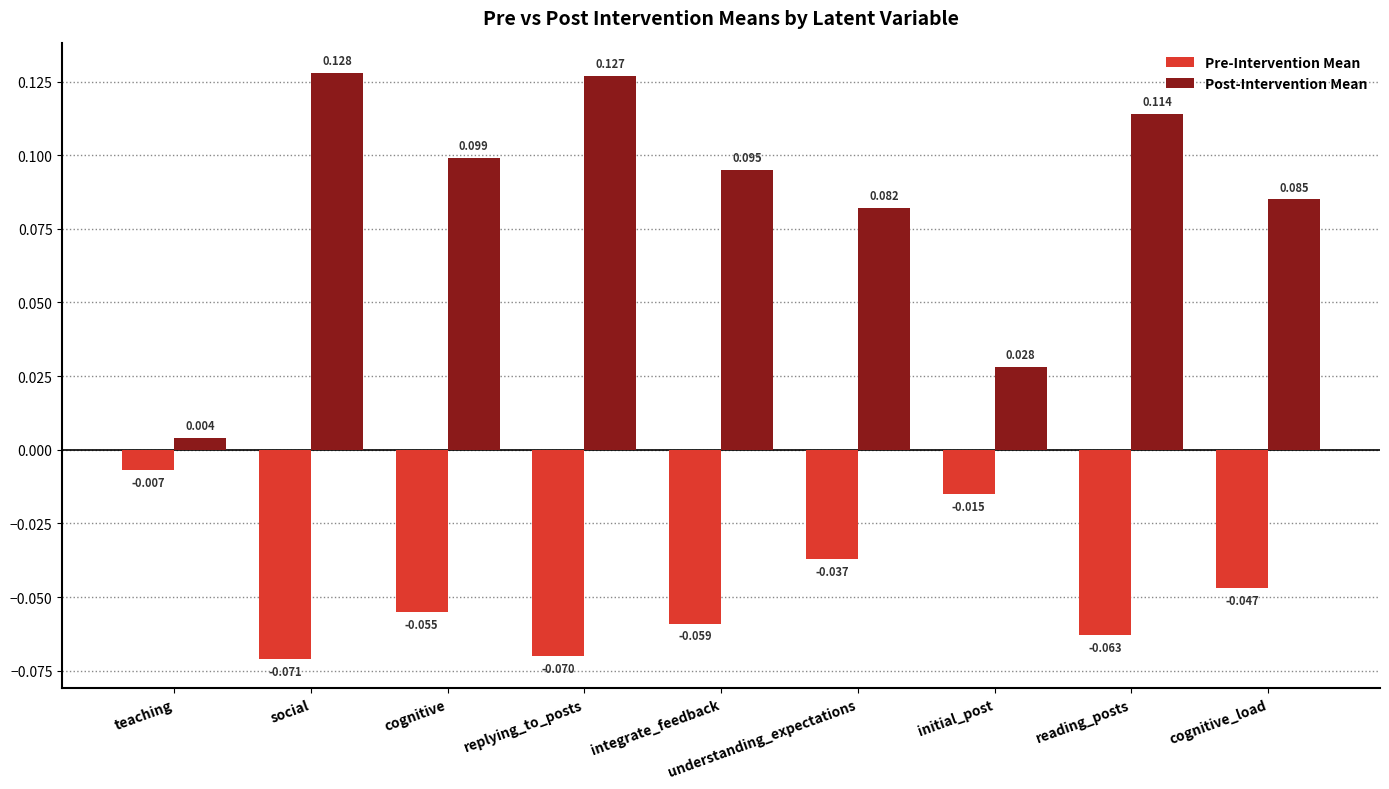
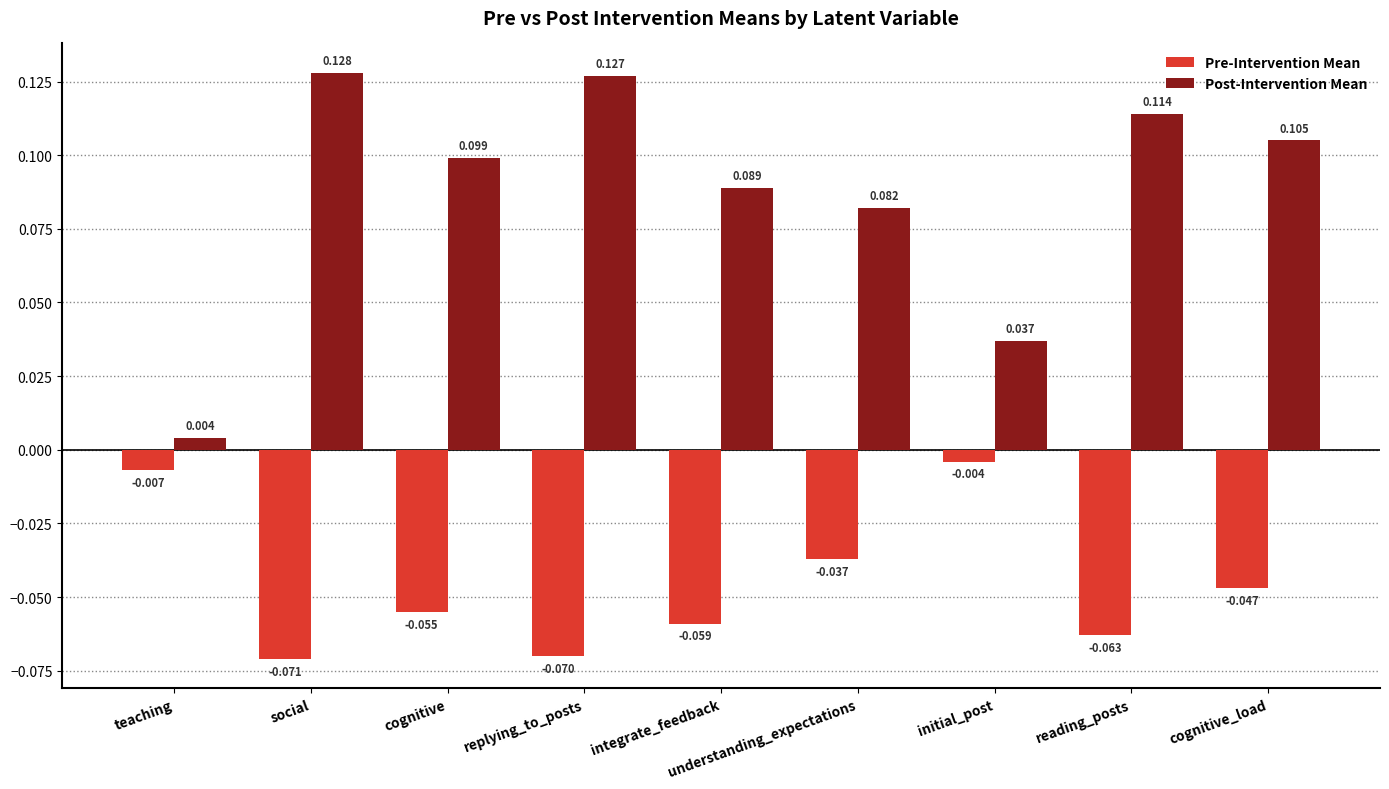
  {
    "Pre-Intervention Mean": {
      "teaching": -0.007,
      "social": -0.071,
      "cognitive": -0.055,
      "replying_to_posts": -0.070,
      "integrate_feedback": -0.059,
      "understanding_expectations": -0.037,
-     "initial_post": -0.015,
+     "initial_post": -0.004,
      "reading_posts": -0.063,
      "cognitive_load": -0.047
    },
    "Post-Intervention Mean": {
      "teaching": 0.004,
      "social": 0.128,
      "cognitive": 0.099,
      "replying_to_posts": 0.127,
-     "integrate_feedback": 0.095,
+     "integrate_feedback": 0.089,
      "understanding_expectations": 0.082,
-     "initial_post": 0.028,
+     "initial_post": 0.037,
      "reading_posts": 0.114,
-     "cognitive_load": 0.085
+     "cognitive_load": 0.105
    }
  }
